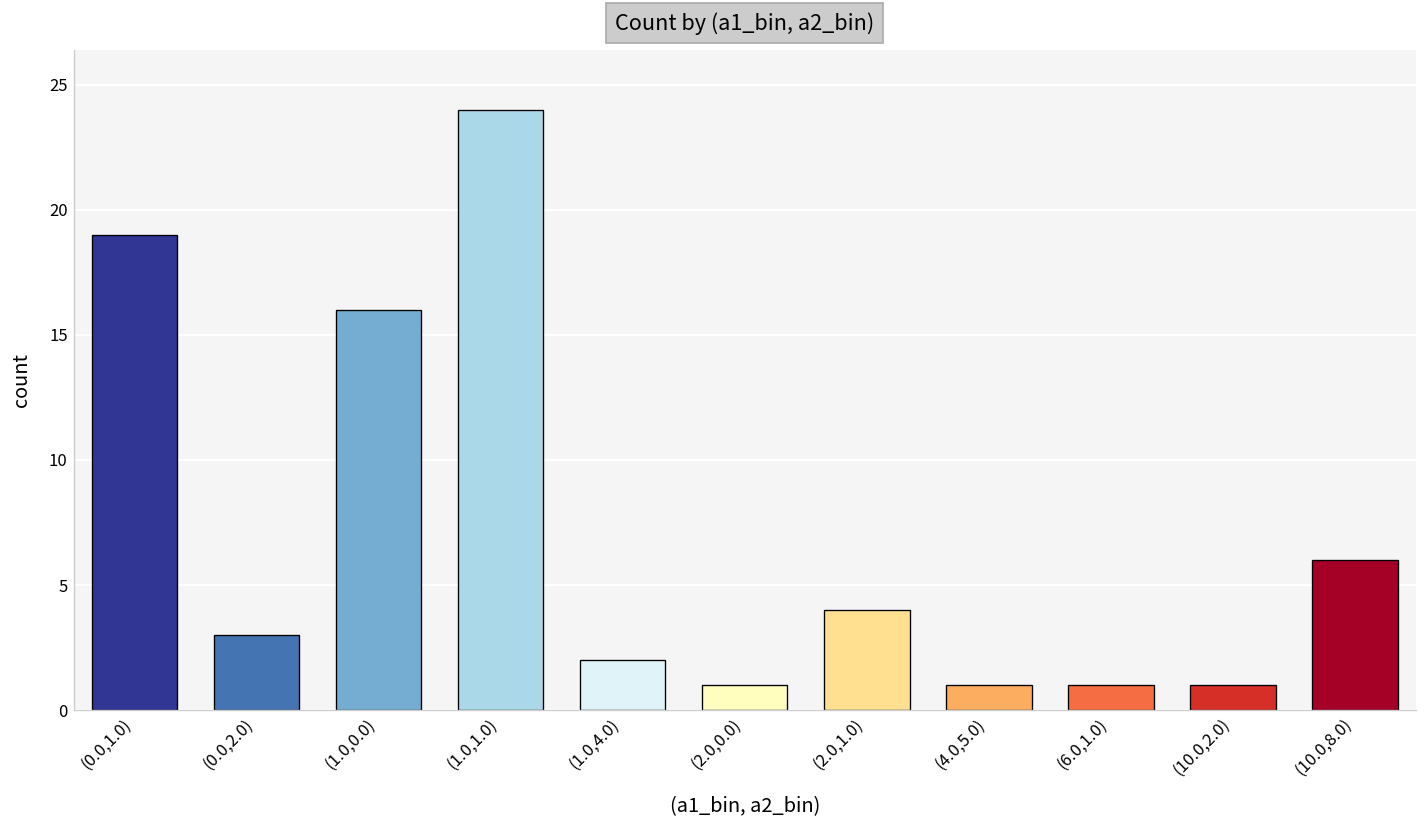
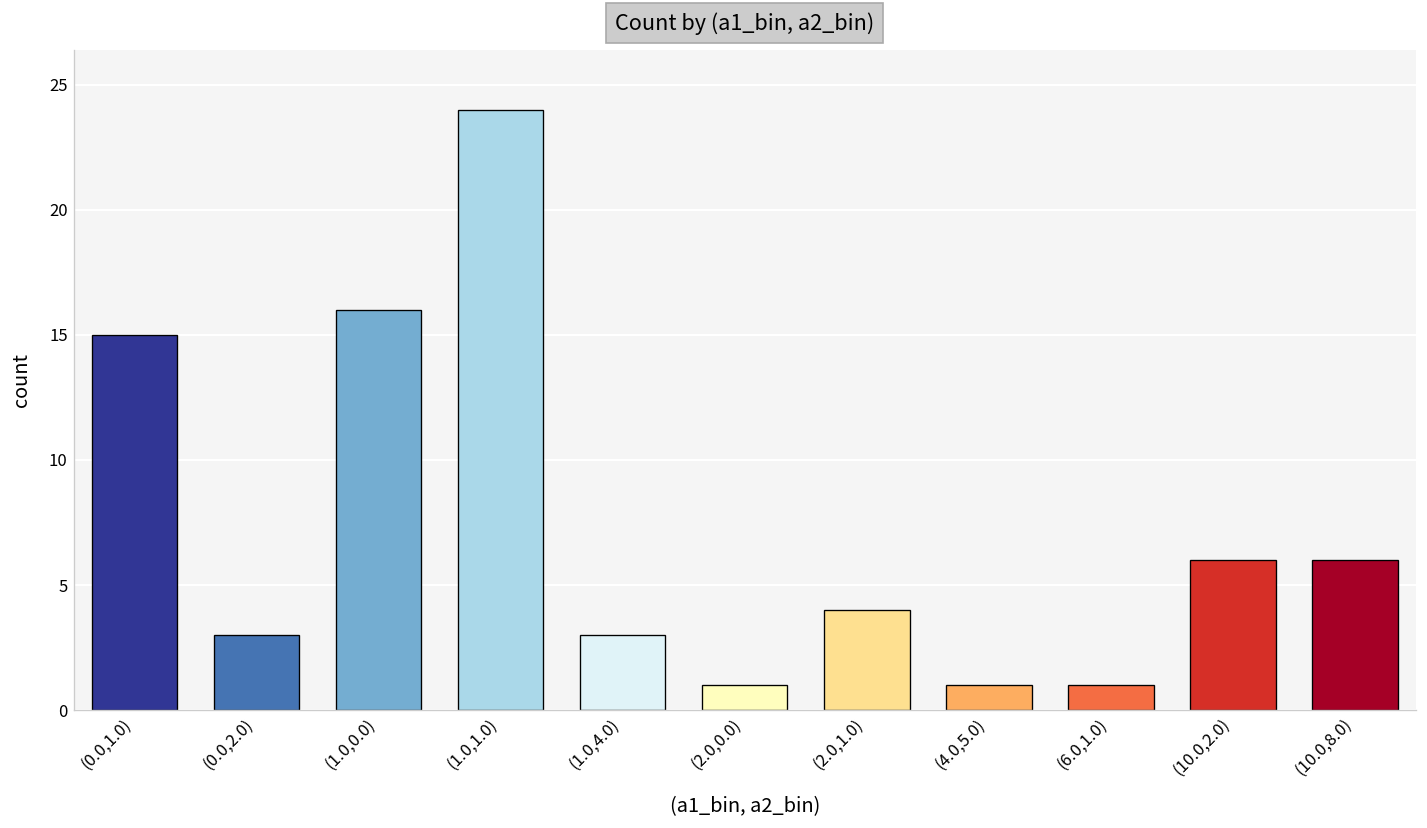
  {
-   "(0.0,1.0)": 19,
+   "(0.0,1.0)": 15,
    "(0.0,2.0)": 3,
    "(1.0,0.0)": 16,
    "(1.0,1.0)": 24,
-   "(1.0,4.0)": 2,
+   "(1.0,4.0)": 3,
    "(2.0,0.0)": 1,
    "(2.0,1.0)": 4,
    "(4.0,5.0)": 1,
    "(6.0,1.0)": 1,
-   "(10.0,2.0)": 1,
+   "(10.0,2.0)": 6,
    "(10.0,8.0)": 6
  }
